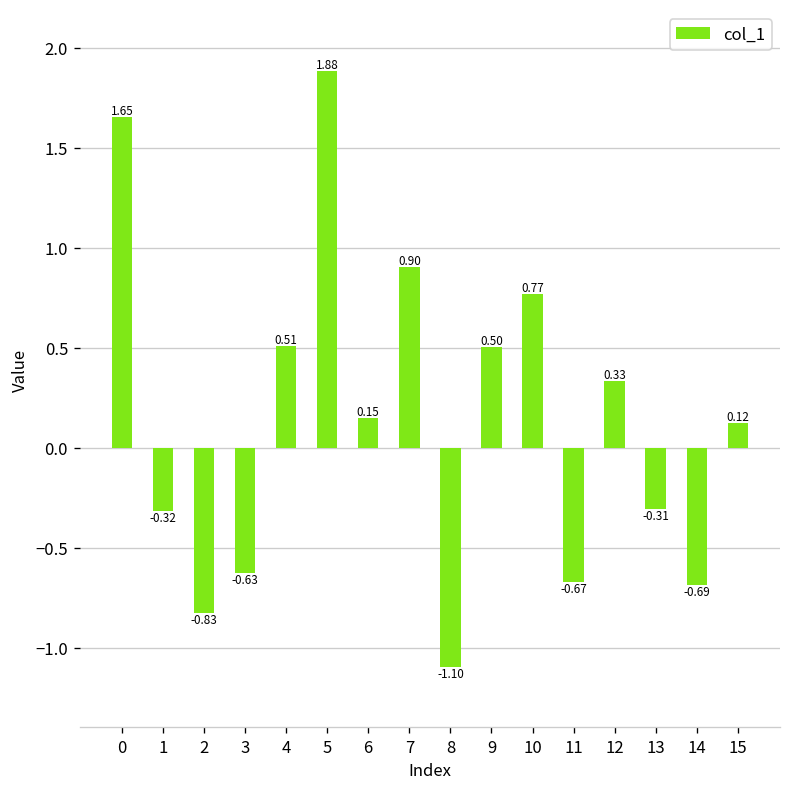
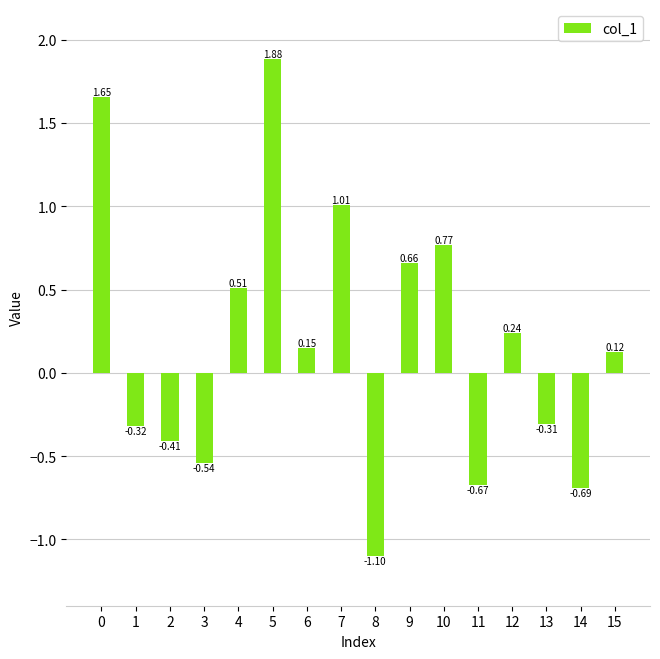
  {
    "0": 1.65,
    "1": -0.32,
-   "2": -0.83,
-   "3": -0.63,
+   "2": -0.41,
+   "3": -0.54,
    "4": 0.51,
    "5": 1.88,
    "6": 0.15,
-   "7": 0.90,
+   "7": 1.01,
    "8": -1.10,
-   "9": 0.50,
+   "9": 0.66,
    "10": 0.77,
    "11": -0.67,
-   "12": 0.33,
+   "12": 0.24,
    "13": -0.31,
    "14": -0.69,
    "15": 0.12
  }
